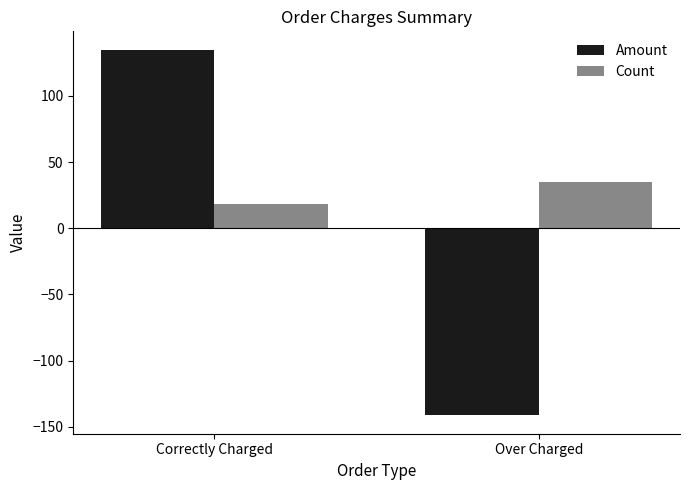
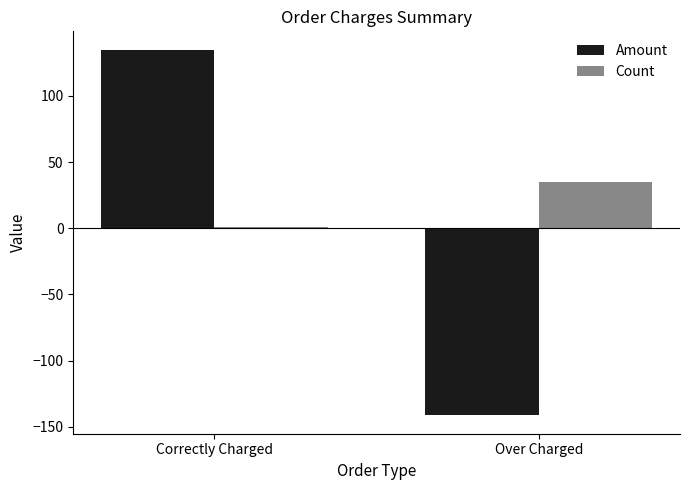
  {
    "Amount": {
      "Correctly Charged": 135,
      "Over Charged": -142
    },
    "Count": {
-     "Correctly Charged": 18,
+     "Correctly Charged": 1,
      "Over Charged": 35
    }
  }
